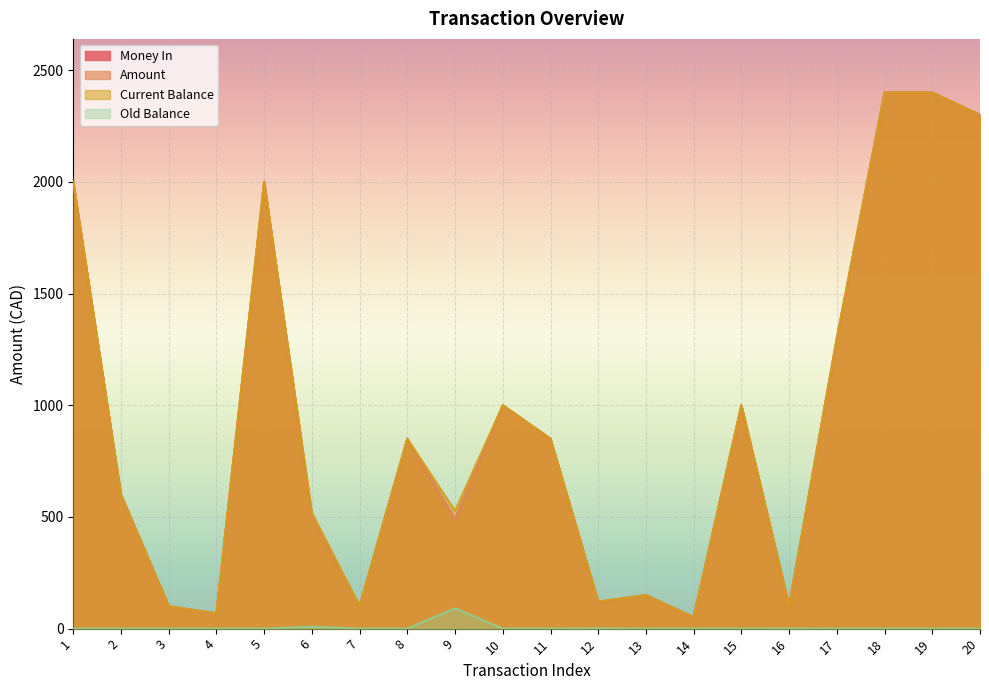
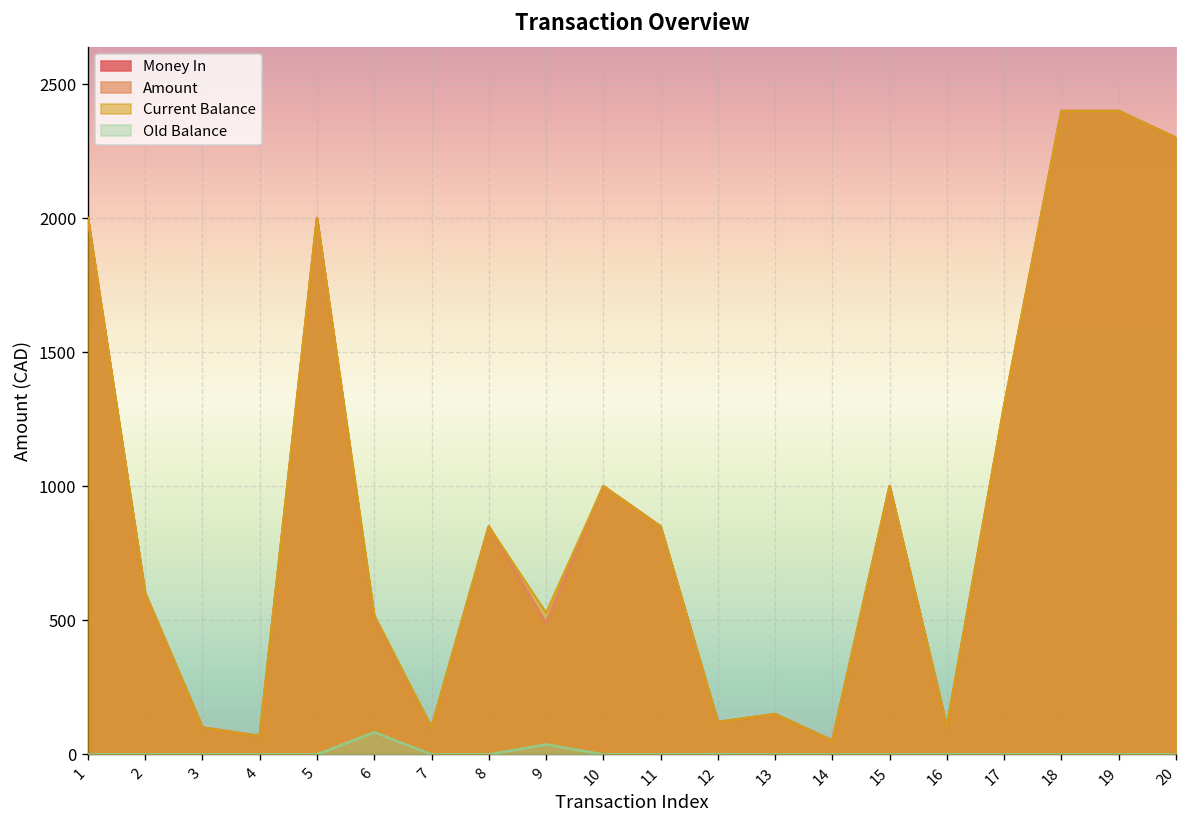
  {
    "Old Balance": {
      "1": 0,
      "2": 0,
      "3": 0,
      "4": 0,
      "5": 0,
-     "6": 10,
+     "6": 80,
      "7": 0,
      "8": 0,
-     "9": 90,
+     "9": 40,
      "10": 0,
      "11": 0,
      "12": 0,
      "13": 0,
      "14": 0,
      "15": 0,
      "16": 0,
      "17": 0,
      "18": 0,
      "19": 0,
      "20": 0
    }
  }
